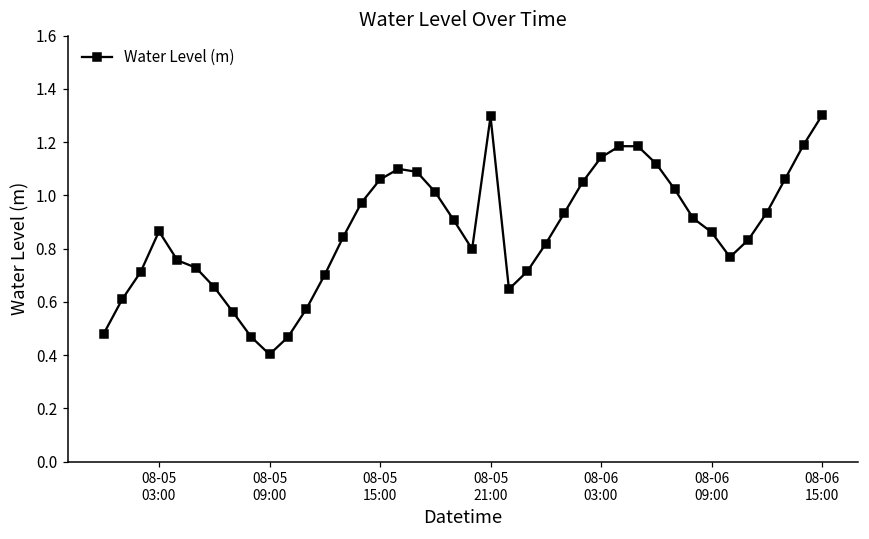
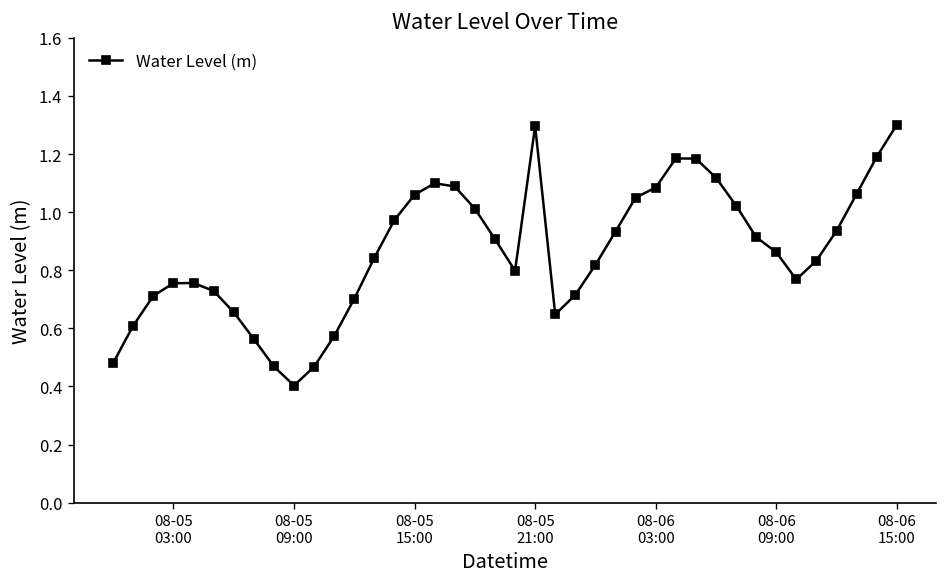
  {
-   "08-05 03:00": 0.86,
+   "08-05 03:00": 0.76,
    "08-05 09:00": 0.40,
    "08-05 15:00": 1.06,
    "08-05 21:00": 1.30,
-   "08-06 03:00": 1.14,
+   "08-06 03:00": 1.08,
    "08-06 09:00": 0.86,
    "08-06 15:00": 1.30
  }
